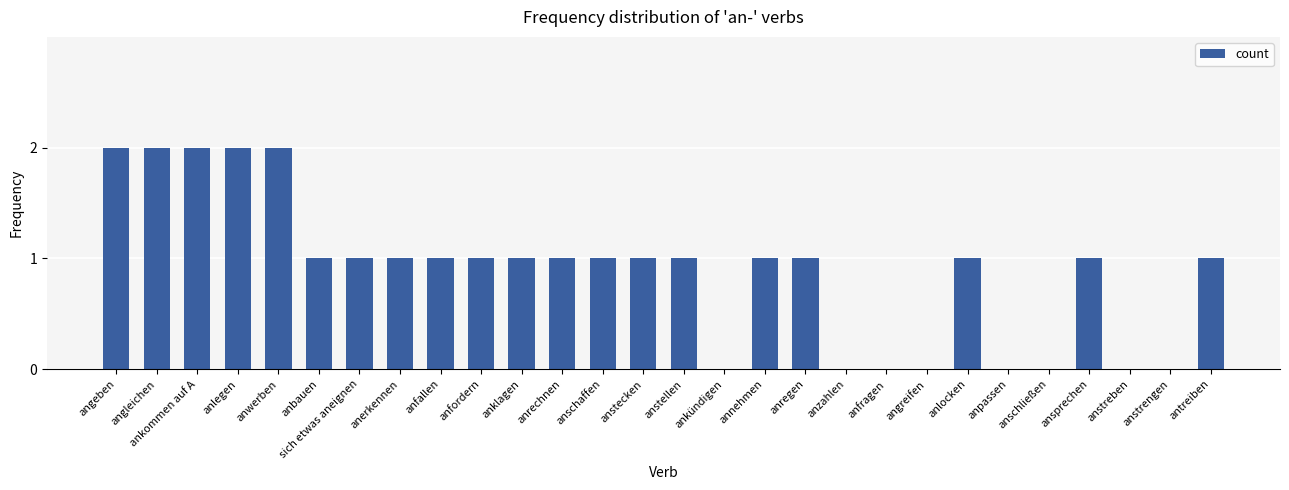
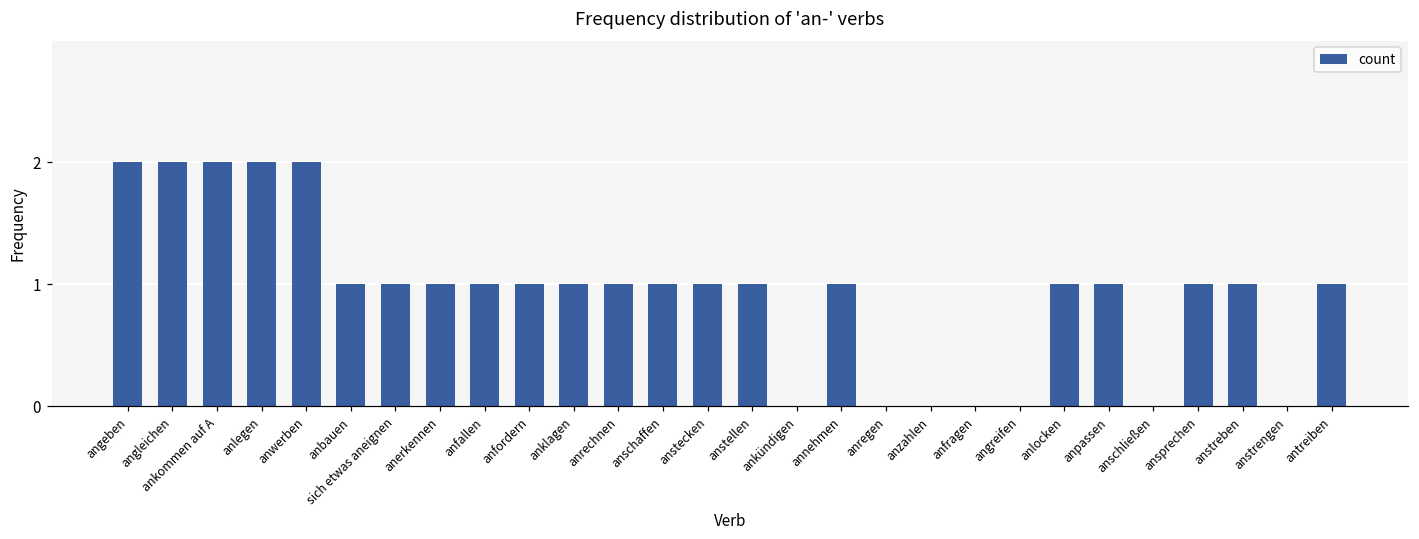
  {
    "angeben": 2,
    "angleichen": 2,
    "ankommen auf A": 2,
    "anlegen": 2,
    "anwerben": 2,
    "anbauen": 1,
    "sich etwas aneignen": 1,
    "anerkennen": 1,
    "anfallen": 1,
    "anfordern": 1,
    "anklagen": 1,
    "anrechnen": 1,
    "anschaffen": 1,
    "anstecken": 1,
    "anstellen": 1,
    "ankündigen": 0,
    "annehmen": 1,
-   "anregen": 1,
+   "anregen": 0,
    "anzahlen": 0,
    "anfragen": 0,
    "angreifen": 0,
    "anlocken": 1,
-   "anpassen": 0,
+   "anpassen": 1,
    "anschließen": 0,
    "ansprechen": 1,
-   "anstreben": 0,
+   "anstreben": 1,
    "anstrengen": 0,
    "antreiben": 1
  }
